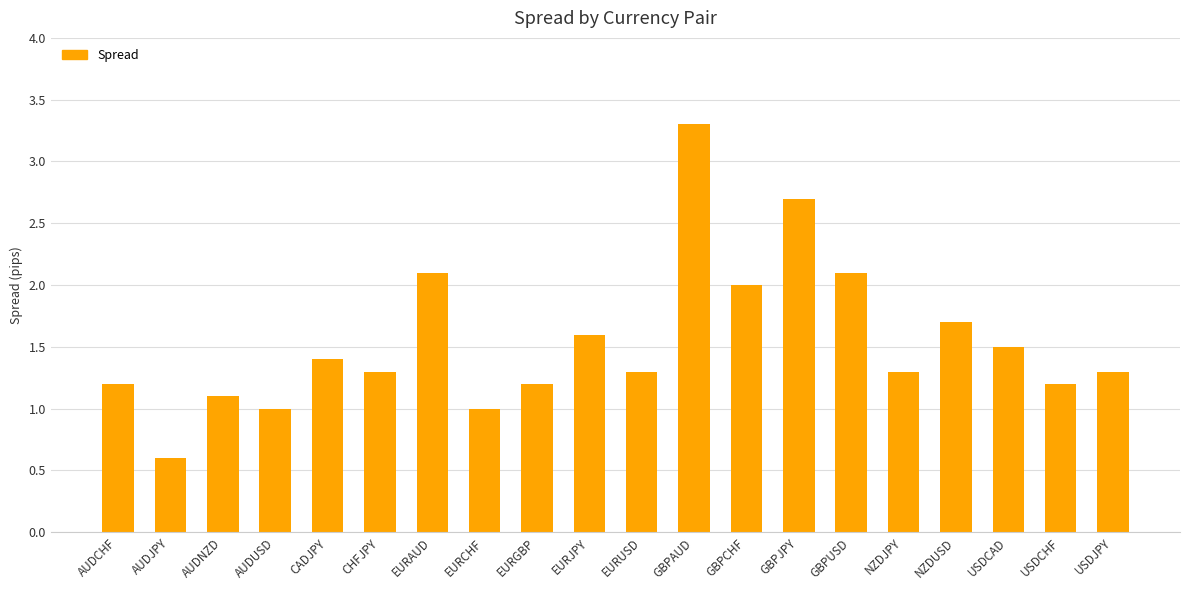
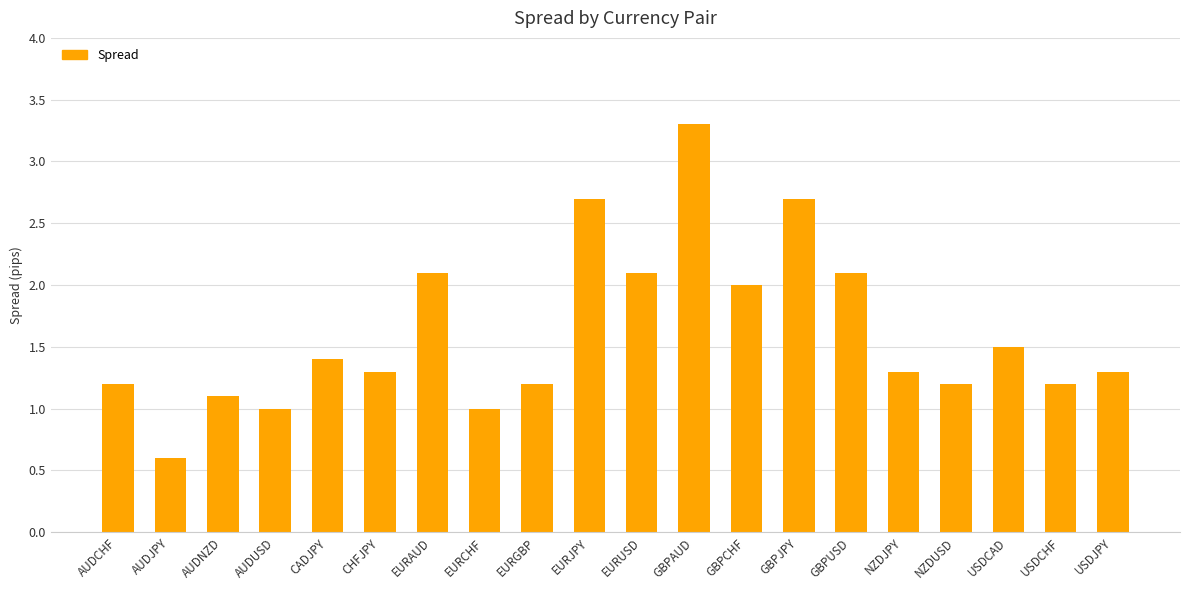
  {
    "AUDCHF": 1.2,
    "AUDJPY": 0.6,
    "AUDNZD": 1.1,
    "AUDUSD": 1.0,
    "CADJPY": 1.4,
    "CHFJPY": 1.3,
    "EURAUD": 2.1,
    "EURCHF": 1.0,
    "EURGBP": 1.2,
-   "EURJPY": 1.6,
-   "EURUSD": 1.3,
+   "EURJPY": 2.7,
+   "EURUSD": 2.1,
    "GBPAUD": 3.3,
    "GBPCHF": 2.0,
    "GBPJPY": 2.7,
    "GBPUSD": 2.1,
    "NZDJPY": 1.3,
-   "NZDUSD": 1.7,
+   "NZDUSD": 1.2,
    "USDCAD": 1.5,
    "USDCHF": 1.2,
    "USDJPY": 1.3
  }
